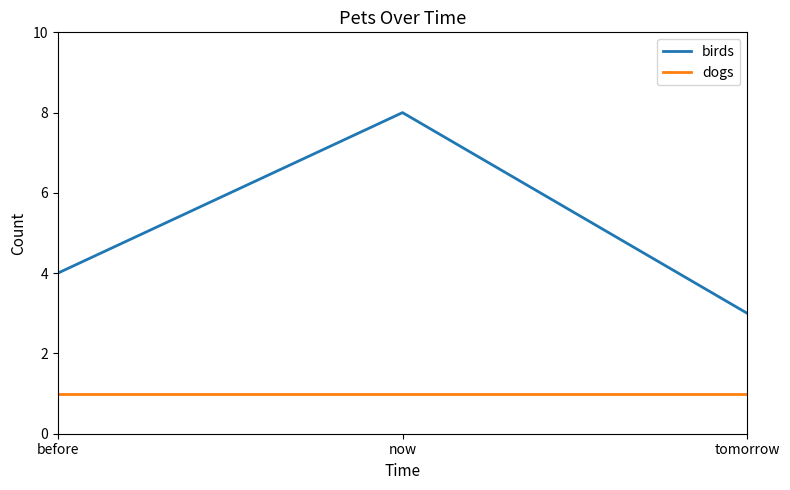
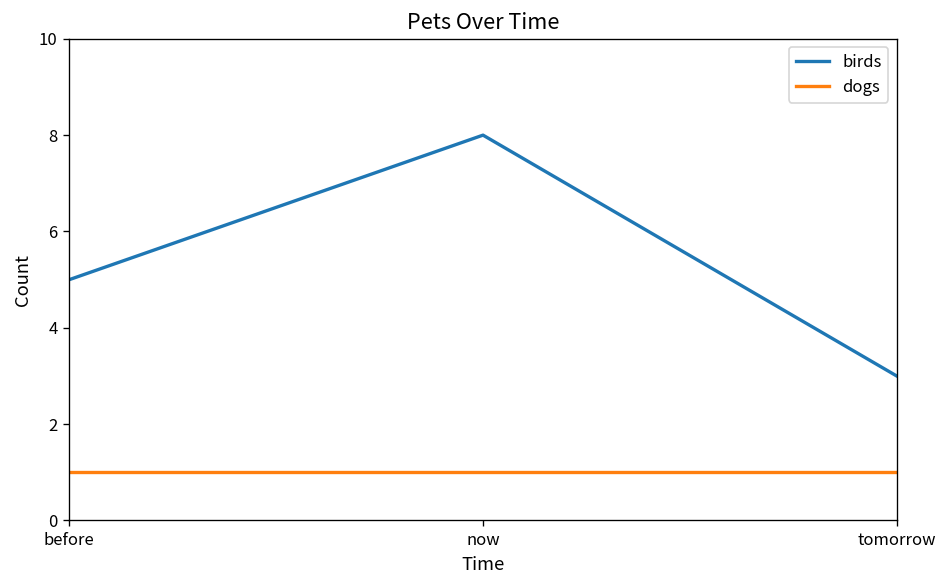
  {
    "birds": {
-     "before": 4,
+     "before": 5,
      "now": 8,
      "tomorrow": 3
    },
    "dogs": {
      "before": 1,
      "now": 1,
      "tomorrow": 1
    }
  }
